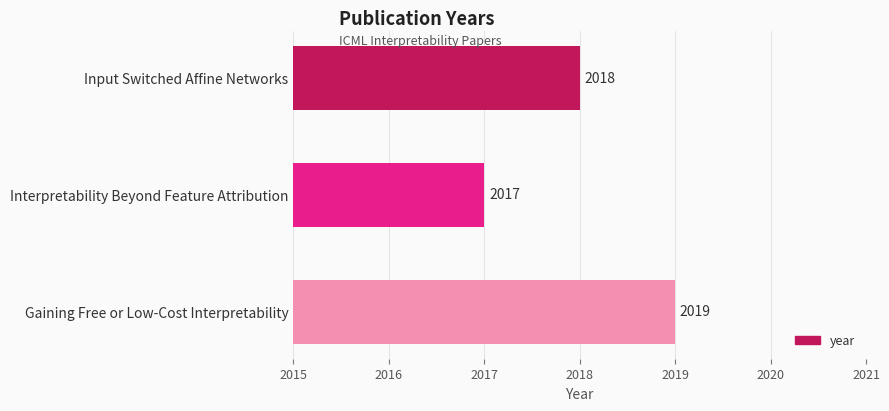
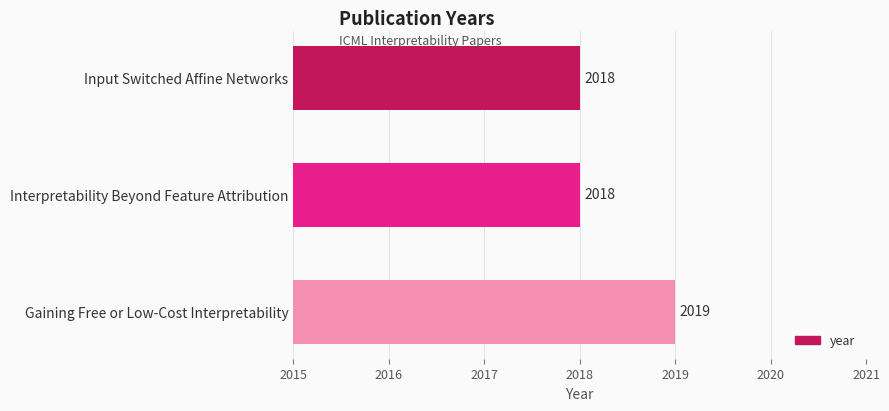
  {
    "Input Switched Affine Networks": 2018,
-   "Interpretability Beyond Feature Attribution": 2017,
+   "Interpretability Beyond Feature Attribution": 2018,
    "Gaining Free or Low-Cost Interpretability": 2019
  }
